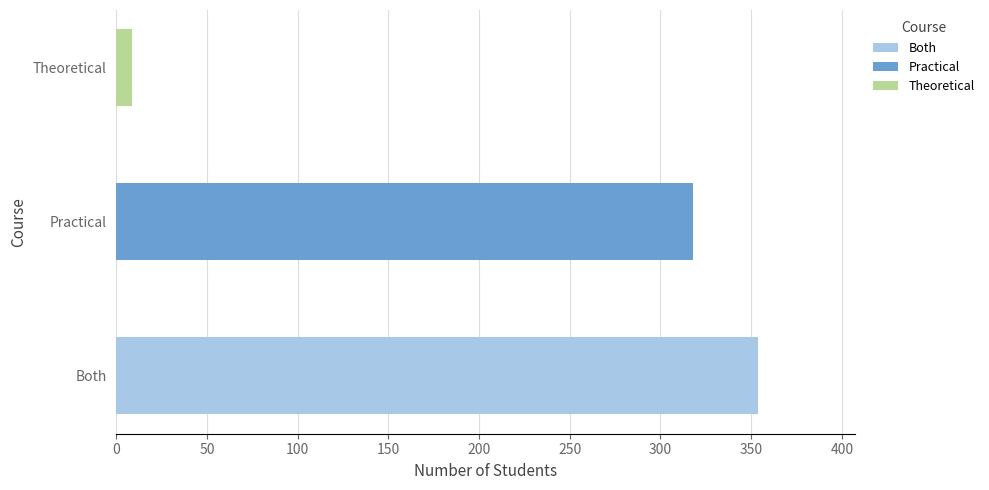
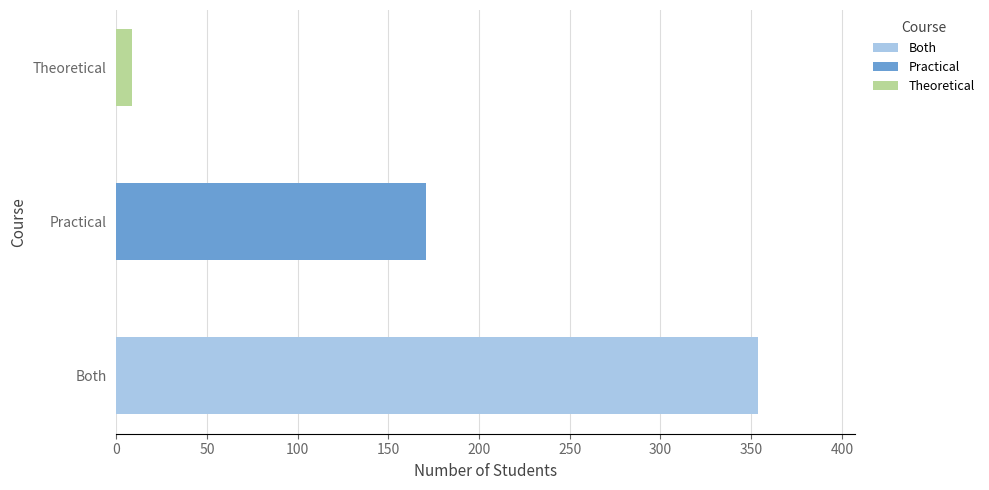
  {
    "Theoretical": 9,
-   "Practical": 318,
+   "Practical": 171,
    "Both": 354
  }
